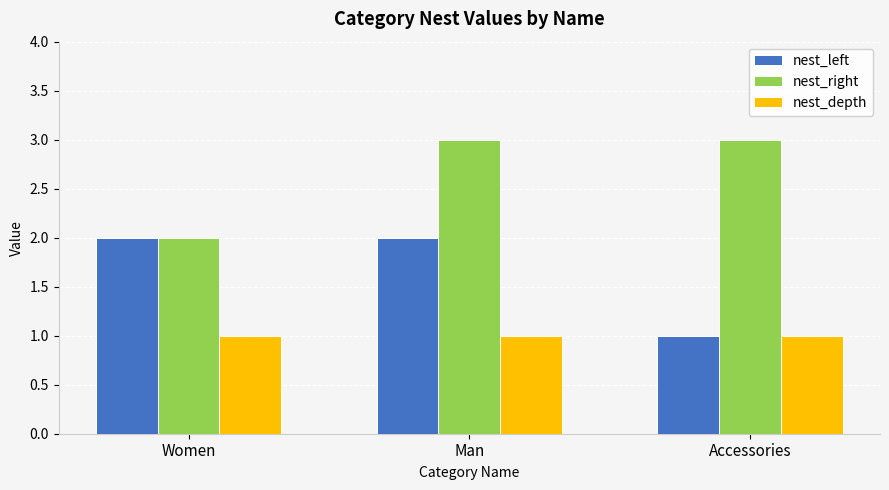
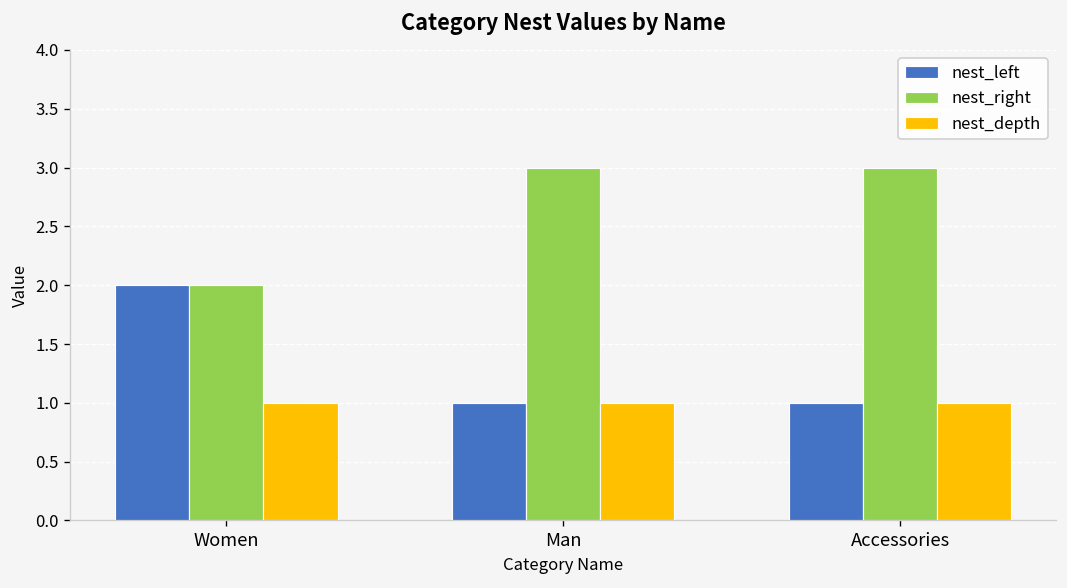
  {
    "nest_left": {
      "Women": 2,
-     "Man": 2,
+     "Man": 1,
      "Accessories": 1
    },
    "nest_right": {
      "Women": 2,
      "Man": 3,
      "Accessories": 3
    },
    "nest_depth": {
      "Women": 1,
      "Man": 1,
      "Accessories": 1
    }
  }
